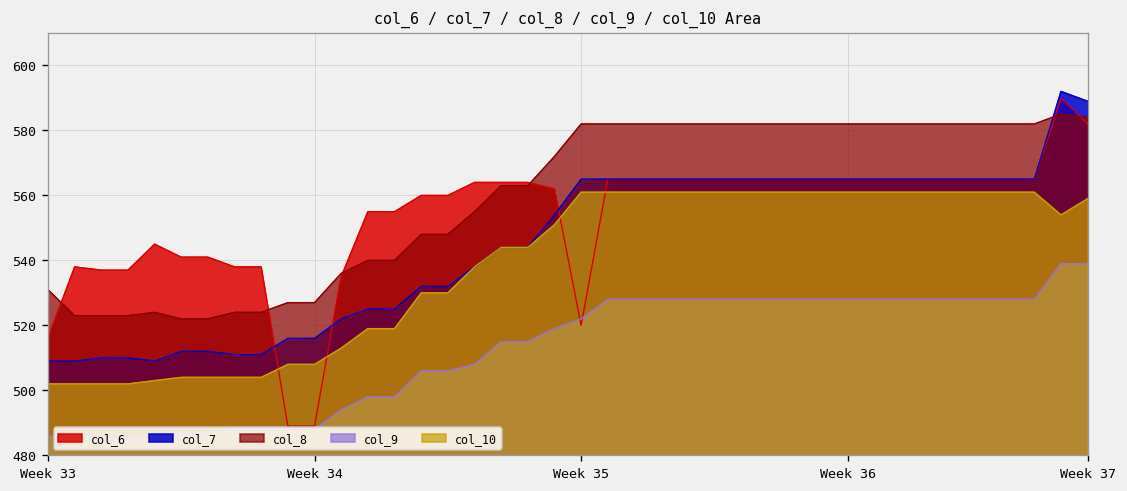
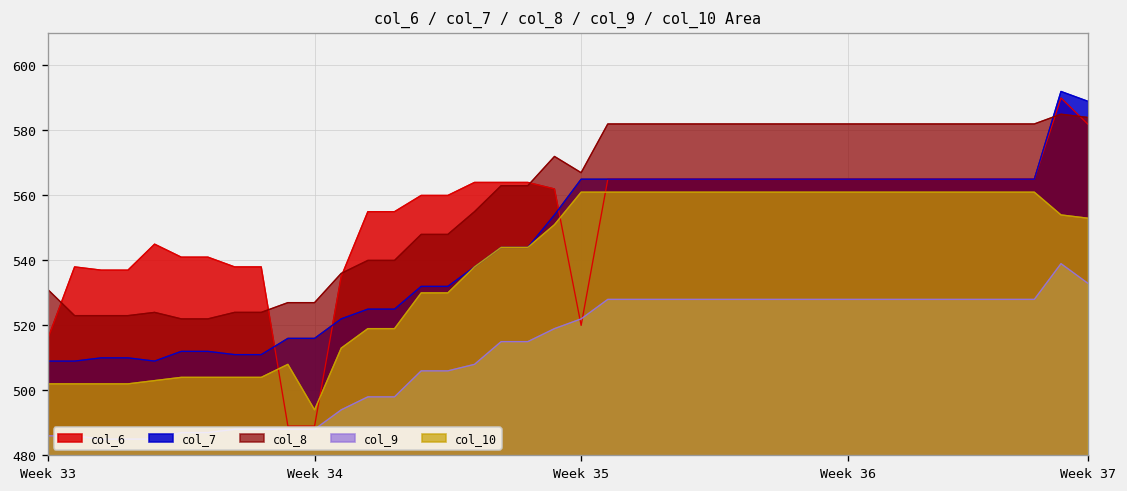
  {
    "col_6": {
      "Week 33": 516,
      "Week 34": 489,
      "Week 35": 520,
      "Week 37": 582
    },
    "col_7": {
      "Week 33": 509,
      "Week 34": 516,
      "Week 35": 565,
      "Week 37": 589
    },
    "col_8": {
      "Week 33": 531,
      "Week 34": 527,
-     "Week 35": 582,
+     "Week 35": 567,
      "Week 36": 582,
      "Week 37": 584
    },
    "col_9": {
      "Week 33": 486,
      "Week 35": 522,
      "Week 36": 528,
-     "Week 37": 539
+     "Week 37": 533
    },
    "col_10": {
      "Week 33": 502,
-     "Week 34": 508,
+     "Week 34": 494,
      "Week 35": 561,
      "Week 36": 561,
-     "Week 37": 559
+     "Week 37": 553
    }
  }
